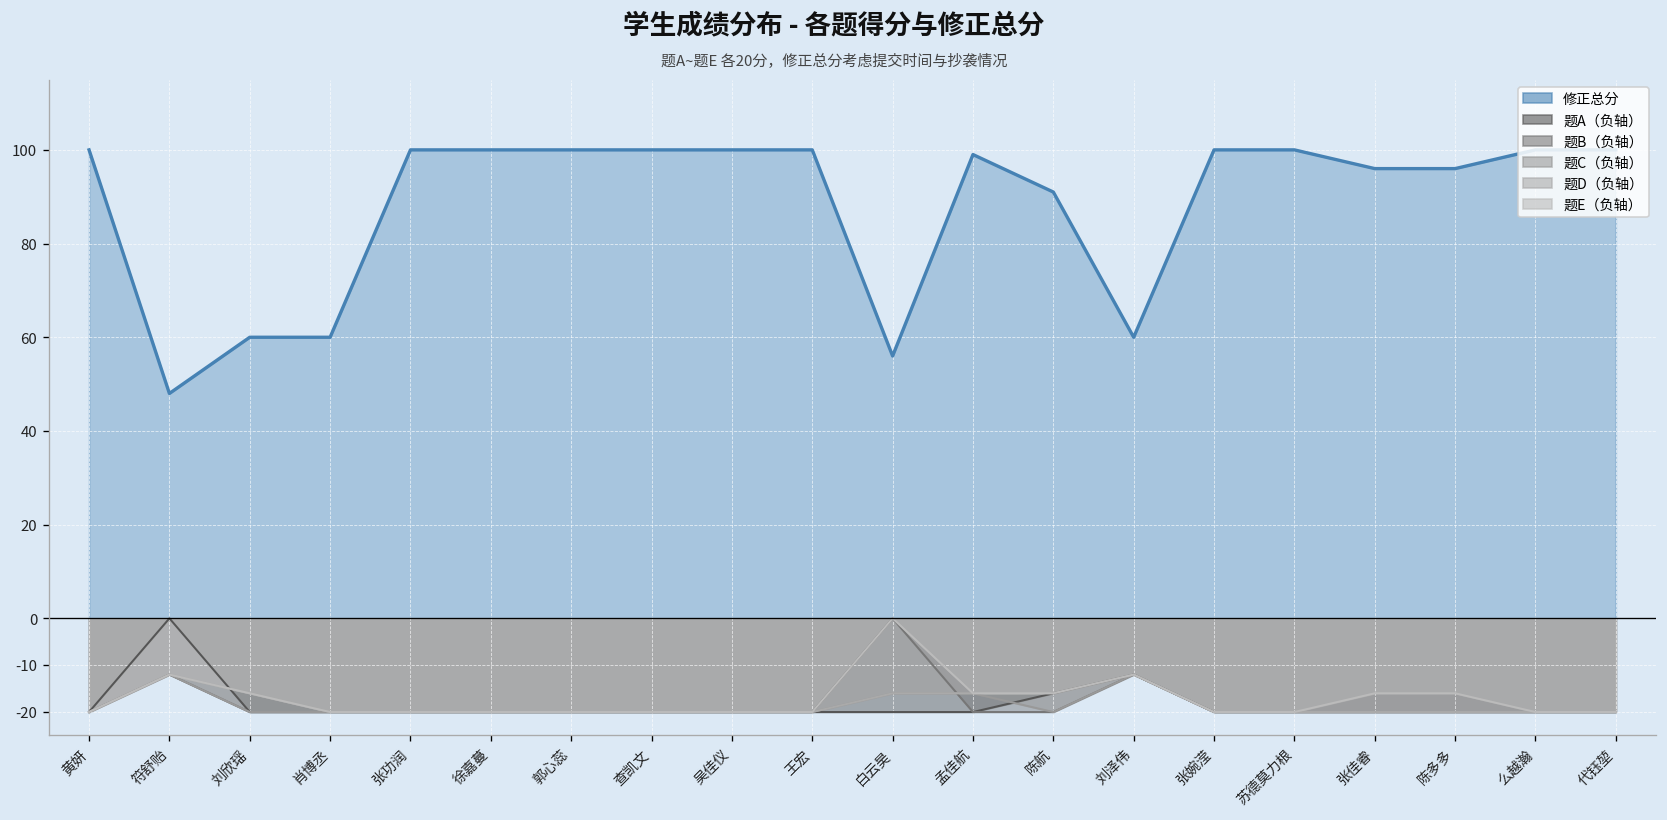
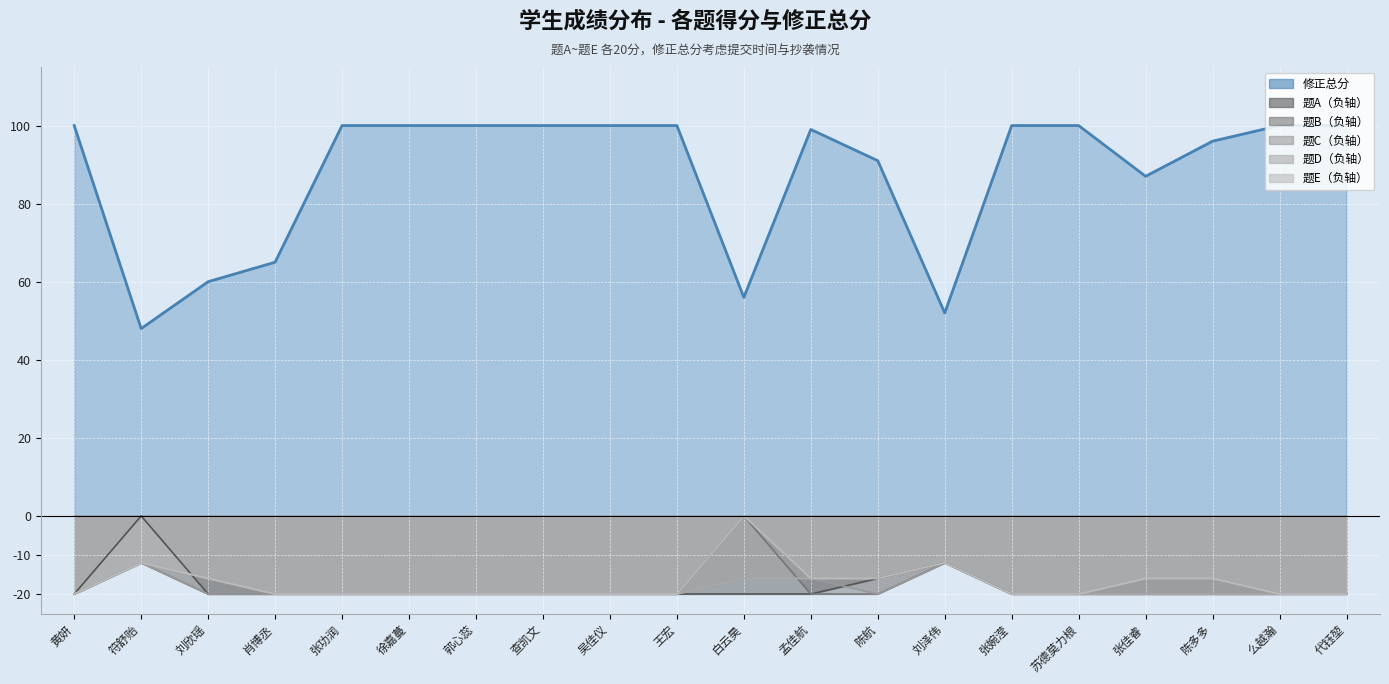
  {
    "修正总分": {
      "黄妍": 100,
      "符舒贻": 48,
      "刘欣瑶": 60,
-     "肖博丞": 60,
+     "肖博丞": 65,
      "张功润": 100,
      "徐嘉蔓": 100,
      "郭心蕊": 100,
      "查凯文": 100,
      "吴佳仪": 100,
      "王宏": 100,
      "白云昊": 56,
      "孟佳航": 99,
      "陈航": 91,
-     "刘泽伟": 60,
+     "刘泽伟": 52,
      "张婉滢": 100,
      "苏德莫力根": 100,
-     "张佳睿": 96,
+     "张佳睿": 87,
      "陈多多": 96
    }
  }
